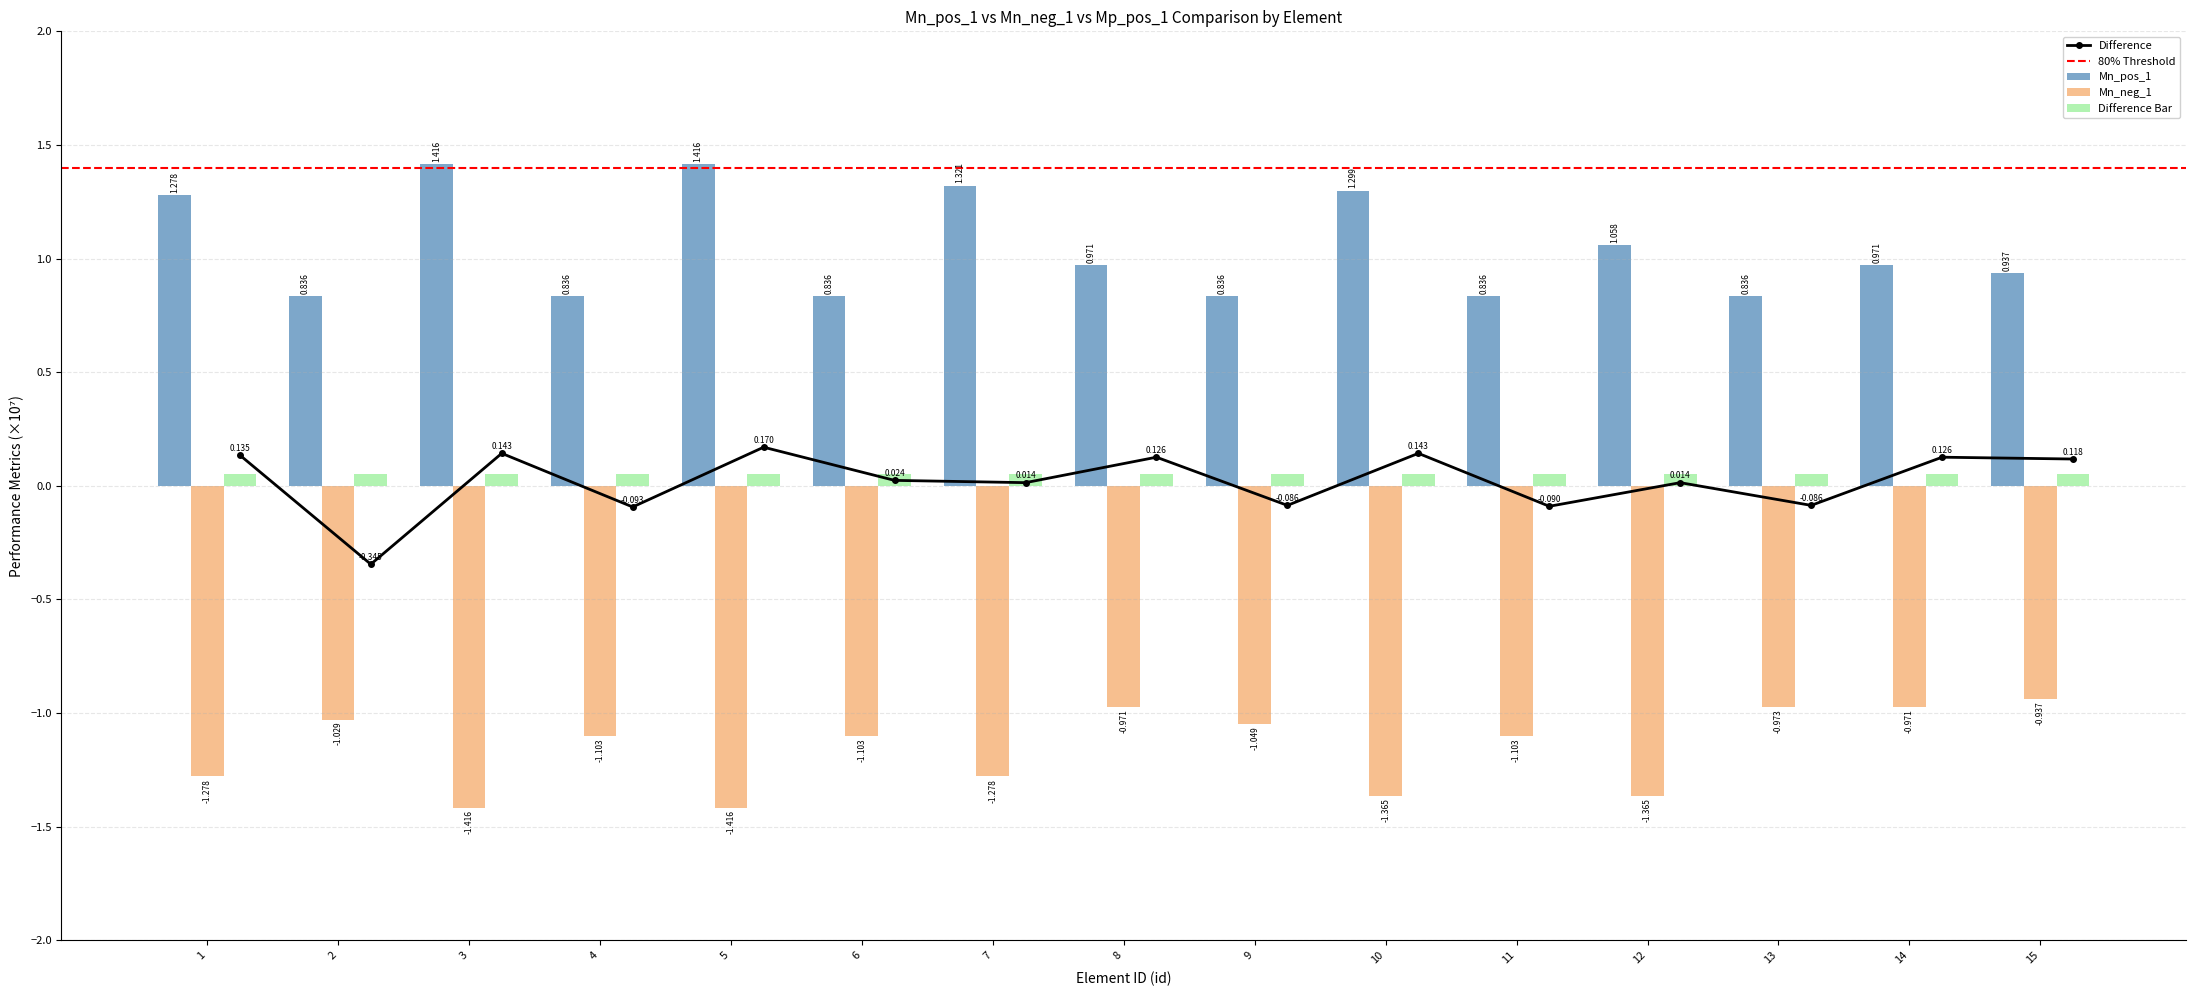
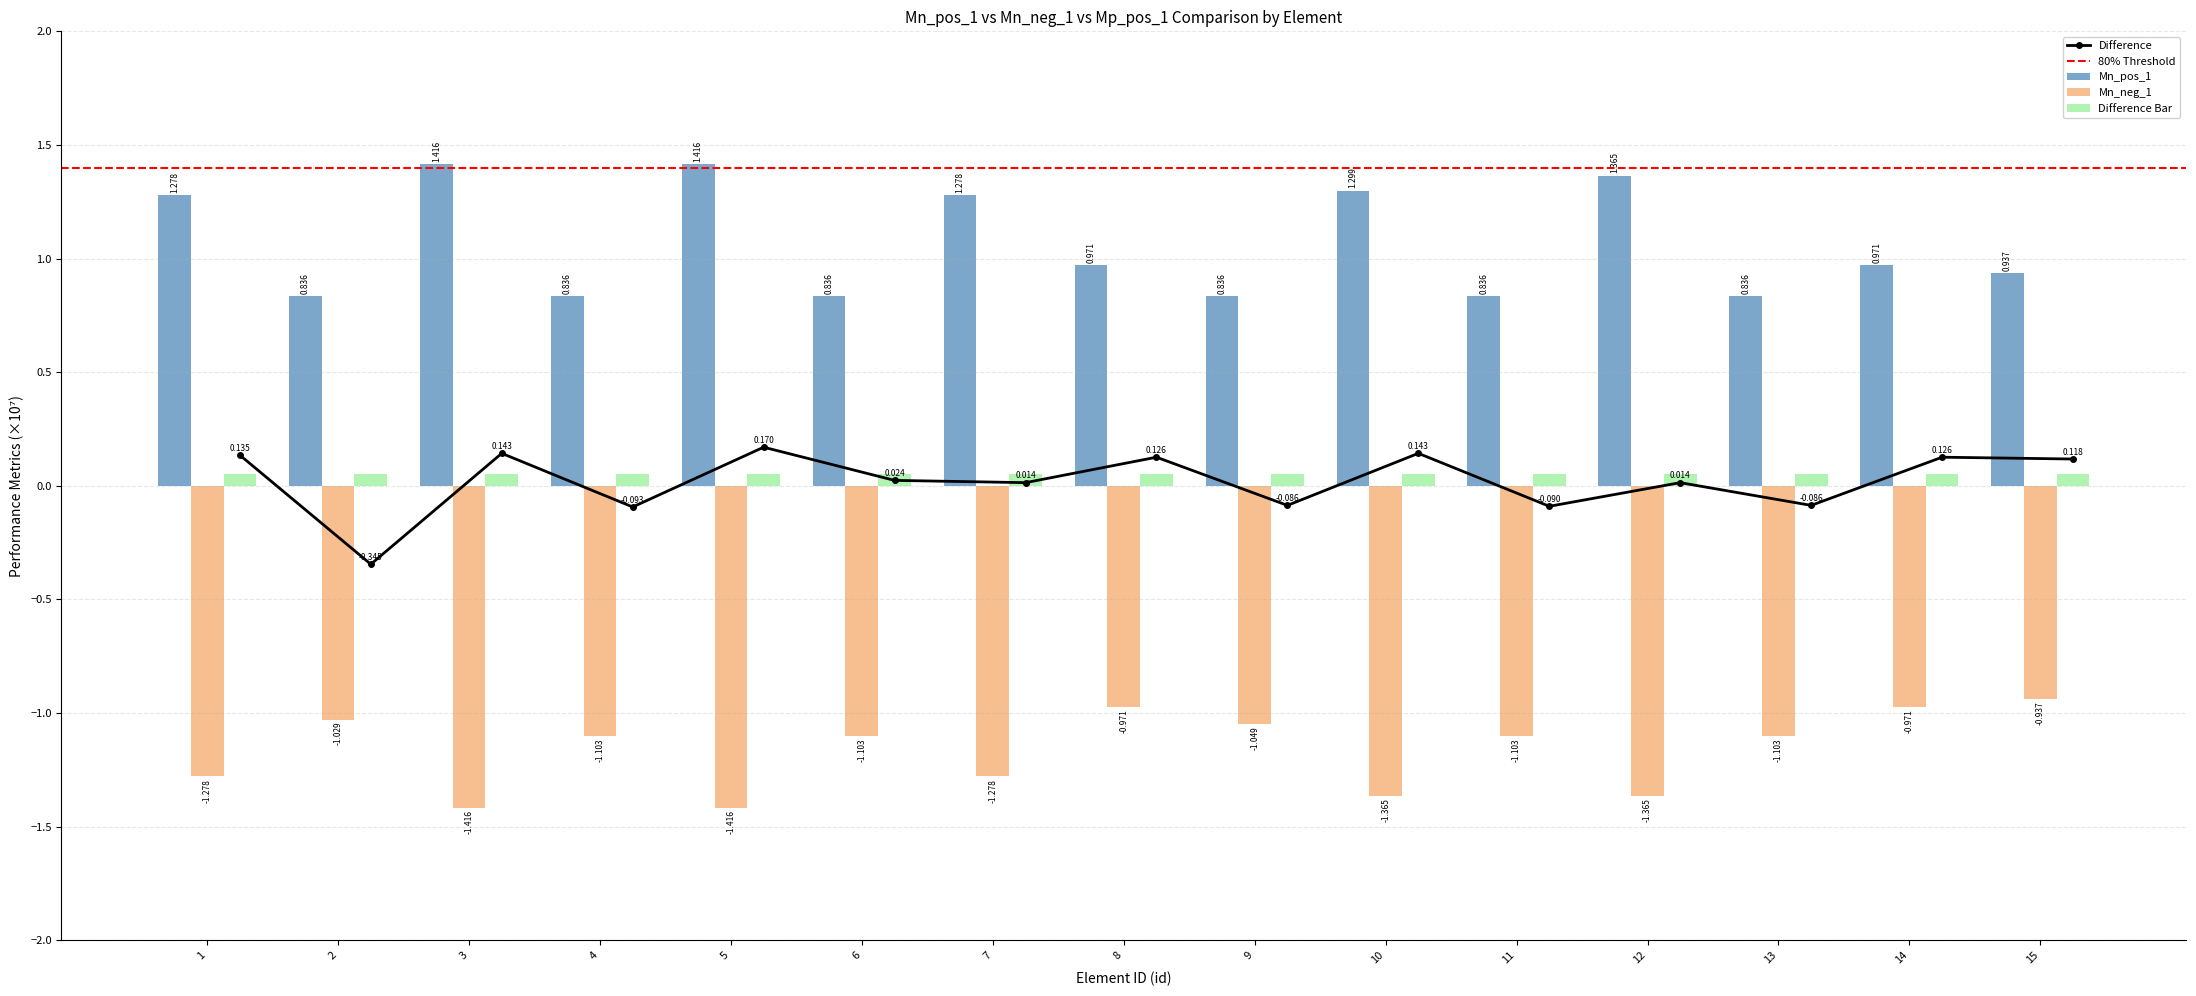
  {
    "Mn_pos_1": {
      "1": 1.278,
      "2": 0.836,
      "3": 1.416,
      "4": 0.836,
      "5": 1.416,
      "6": 0.836,
-     "7": 1.321,
+     "7": 1.278,
      "8": 0.971,
      "9": 0.836,
      "10": 1.299,
      "11": 0.836,
-     "12": 1.058,
+     "12": 1.365,
      "13": 0.836,
      "14": 0.971,
      "15": 0.937
    },
    "Mn_neg_1": {
      "1": -1.278,
      "2": -1.029,
      "3": -1.416,
      "4": -1.103,
      "5": -1.416,
      "6": -1.103,
      "7": -1.278,
      "8": -0.971,
      "9": -1.049,
      "10": -1.365,
      "11": -1.103,
      "12": -1.365,
-     "13": -0.973,
+     "13": -1.103,
      "14": -0.971,
      "15": -0.937
    },
    "Difference Bar": {
      "1": 0.05,
      "2": 0.05,
      "3": 0.05,
      "4": 0.05,
      "5": 0.05,
      "8": 0.05,
      "9": 0.05,
      "10": 0.05,
      "11": 0.05,
      "13": 0.05,
      "14": 0.05,
      "15": 0.05
    }
  }
